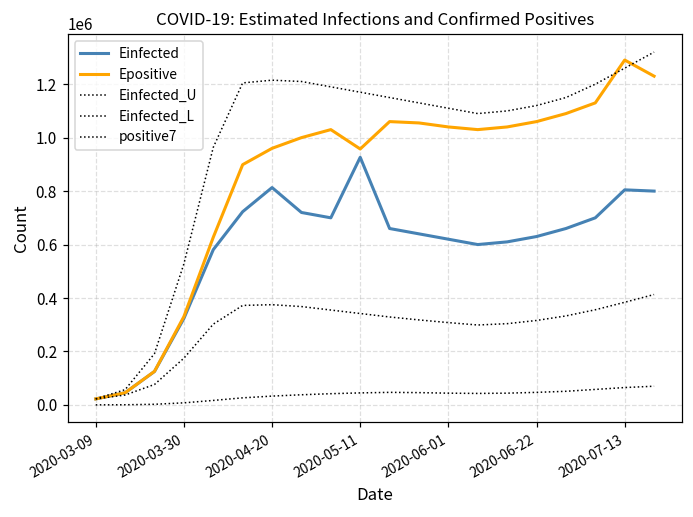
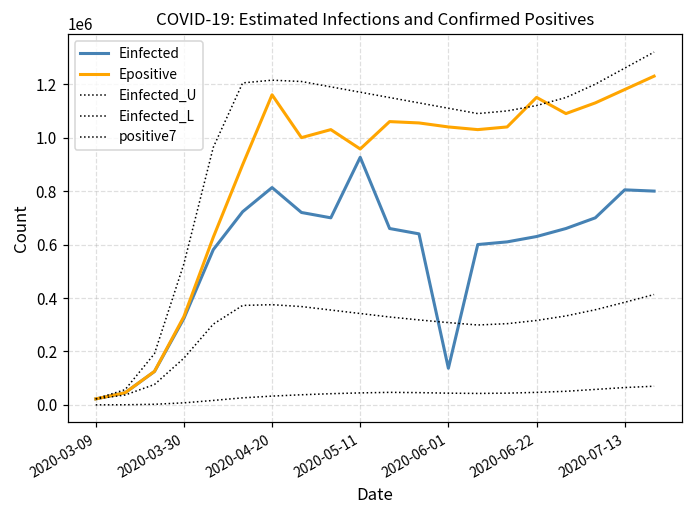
  {
    "Einfected": {
      "2020-04-20": 810000,
      "2020-05-11": 930000,
-     "2020-06-01": 620000,
+     "2020-06-01": 140000,
      "2020-06-22": 630000,
      "2020-07-13": 800000
    },
    "Epositive": {
-     "2020-04-20": 960000,
+     "2020-04-20": 1160000,
      "2020-05-11": 960000,
      "2020-06-01": 1040000,
-     "2020-06-22": 1060000,
-     "2020-07-13": 1290000
+     "2020-06-22": 1150000,
+     "2020-07-13": 1180000
    }
  }
